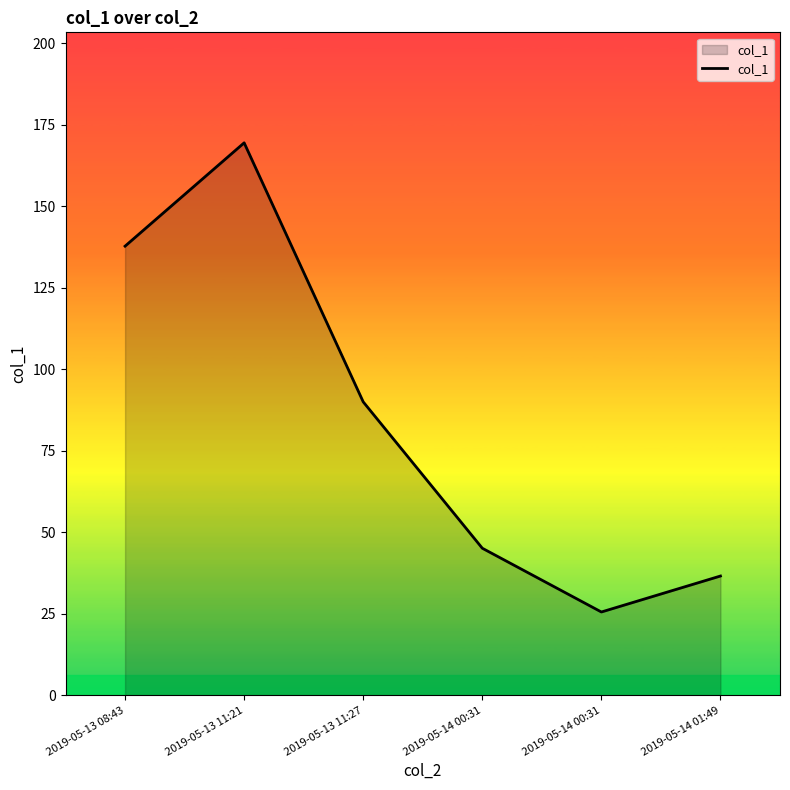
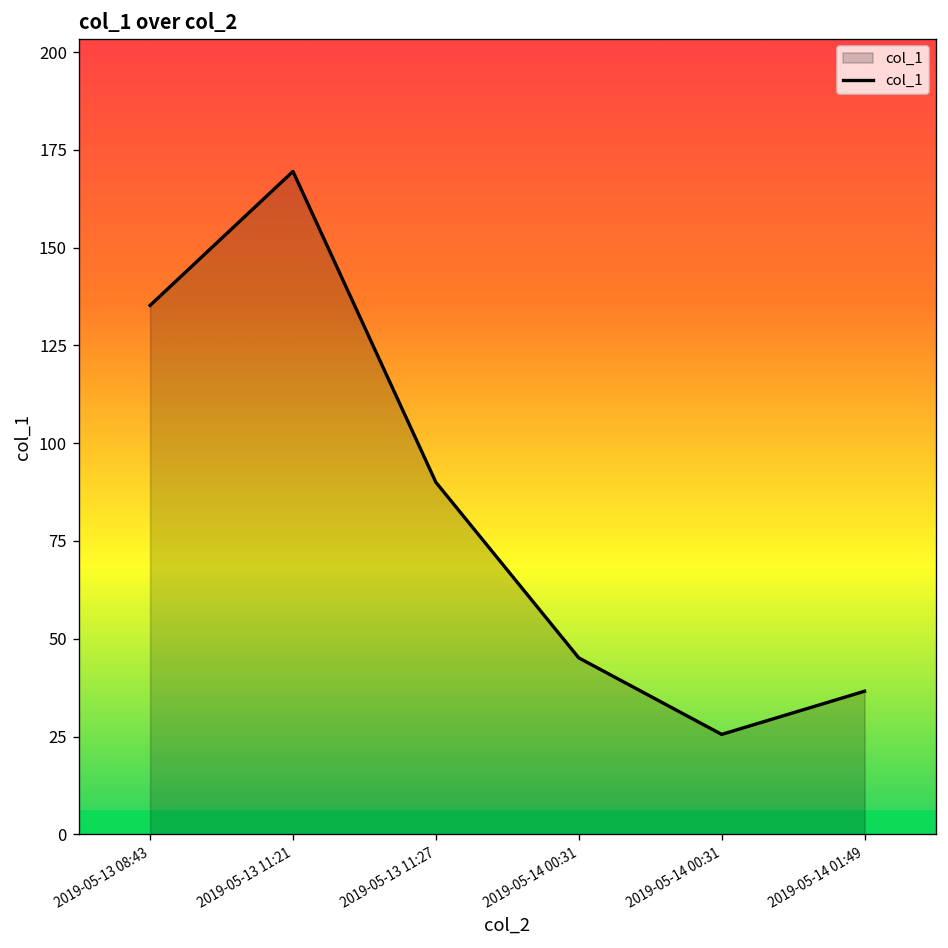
  {
-   "2019-05-13 08:43": 138,
+   "2019-05-13 08:43": 135,
    "2019-05-13 11:21": 169,
    "2019-05-13 11:27": 90,
    "2019-05-14 01:49": 37
  }
